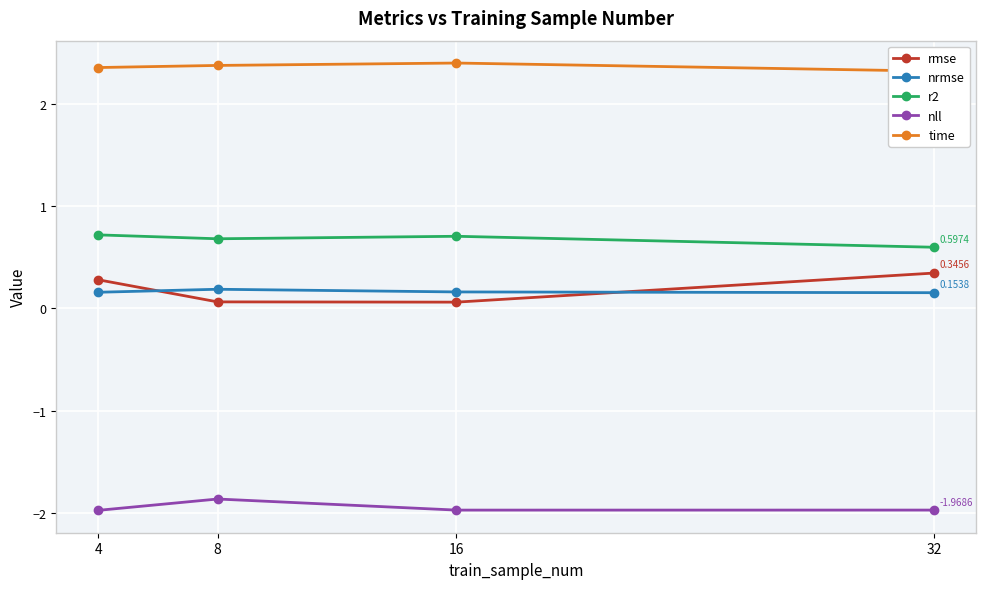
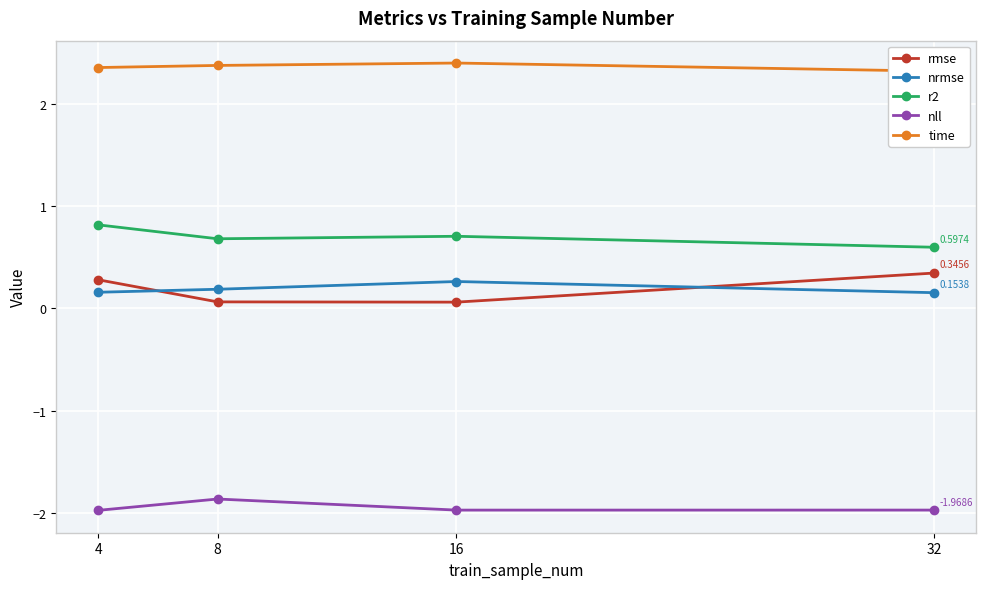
  {
    "rmse": {
      "32": 0.3456
    },
    "nrmse": {
      "4": 0.16,
      "8": 0.19,
-     "16": 0.16
+     "16": 0.26
    },
    "r2": {
-     "4": 0.72,
+     "4": 0.82,
      "8": 0.68,
      "16": 0.70
    },
    "nll": {
      "32": -1.9686
    },
    "time": {
      "4": 2.35,
      "8": 2.37,
      "16": 2.40
    }
  }
